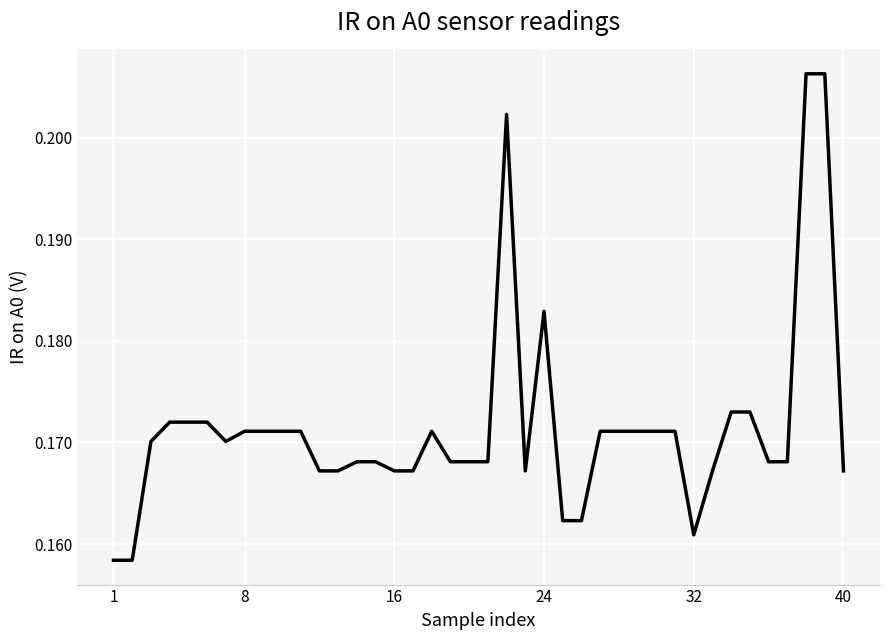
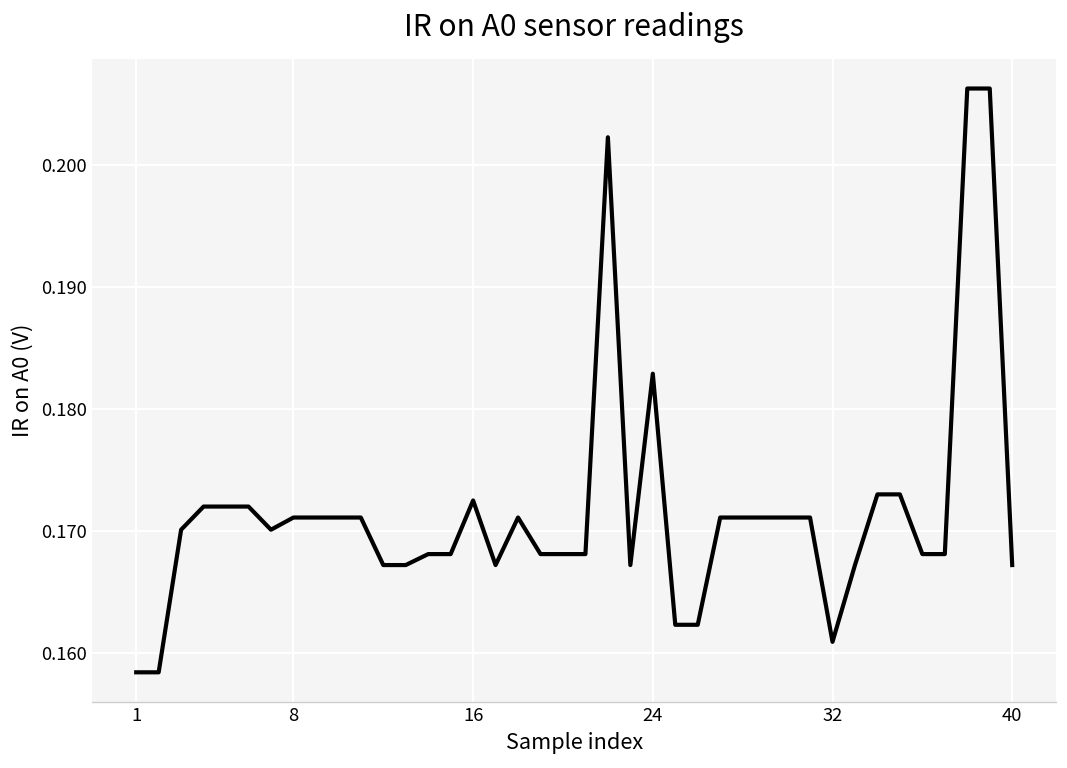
  {
    "1": 0.1584,
    "8": 0.1711,
-   "16": 0.1672,
+   "16": 0.1725,
    "24": 0.1829,
    "32": 0.1609,
    "40": 0.1672
  }
